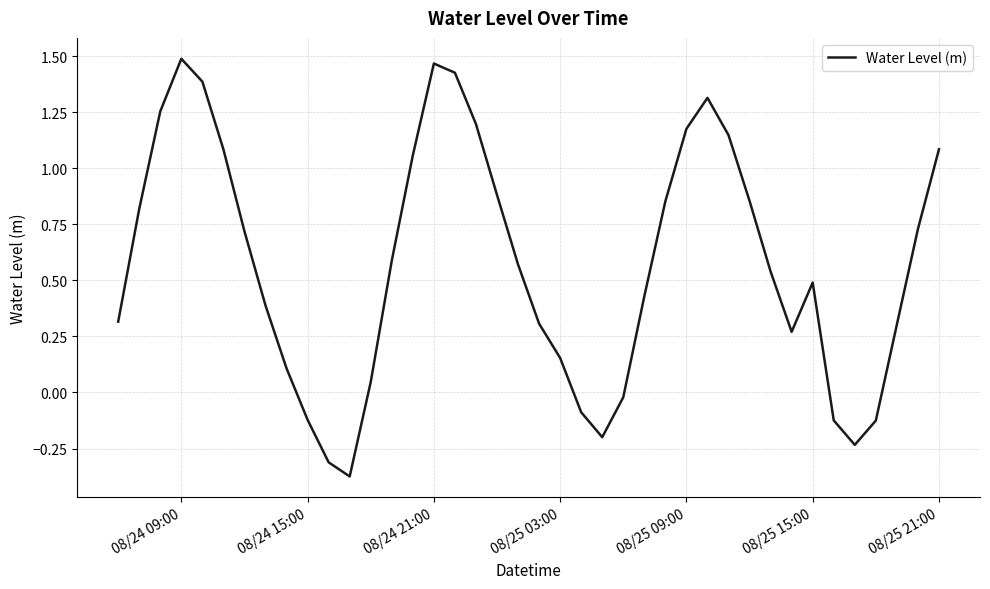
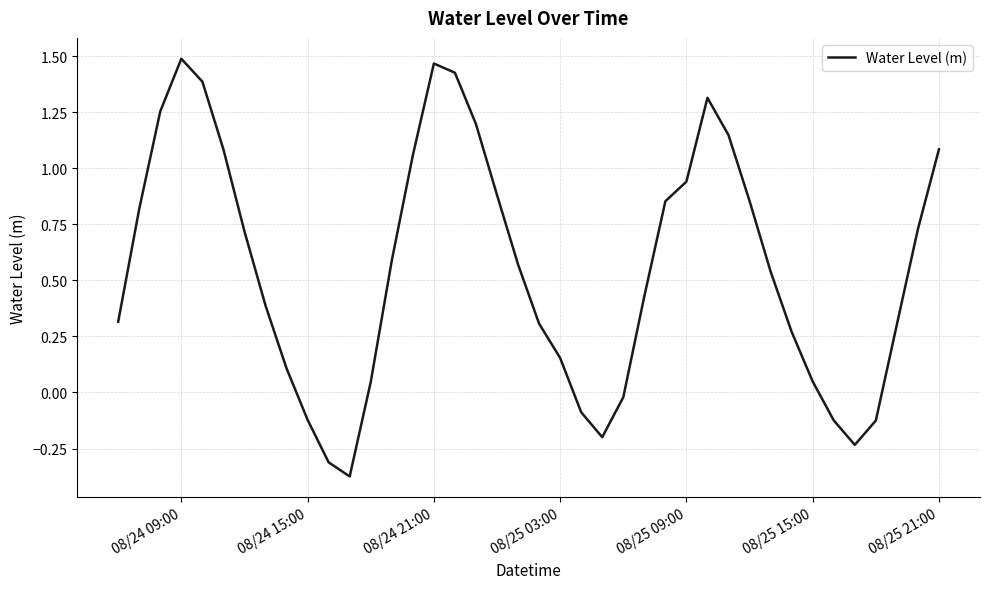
  {
    "08/24 09:00": 1.49,
    "08/24 15:00": -0.12,
    "08/24 21:00": 1.47,
    "08/25 03:00": 0.15,
-   "08/25 09:00": 1.18,
-   "08/25 15:00": 0.49,
+   "08/25 09:00": 0.94,
+   "08/25 15:00": 0.05,
    "08/25 21:00": 1.08
  }
